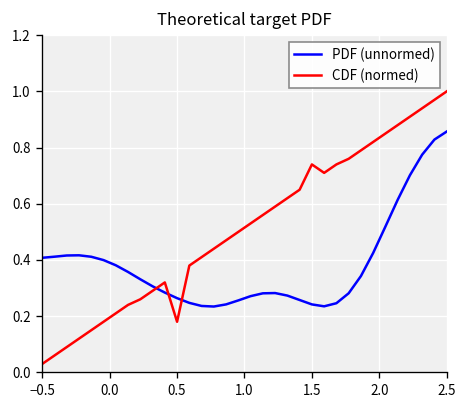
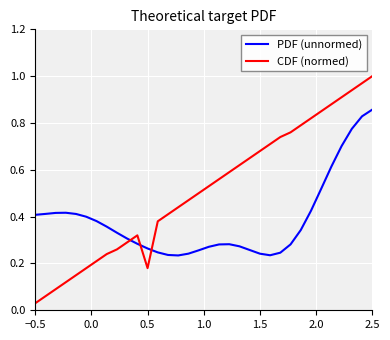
  {
    "PDF (unnormed)": {
      "−0.5": 0.41,
      "0.5": 0.26,
      "1.5": 0.24,
      "2.5": 0.86
    },
    "CDF (normed)": {
      "−0.5": 0.03,
      "0.5": 0.18,
-     "1.5": 0.74,
+     "1.5": 0.68,
      "2.5": 1.00
    }
  }
